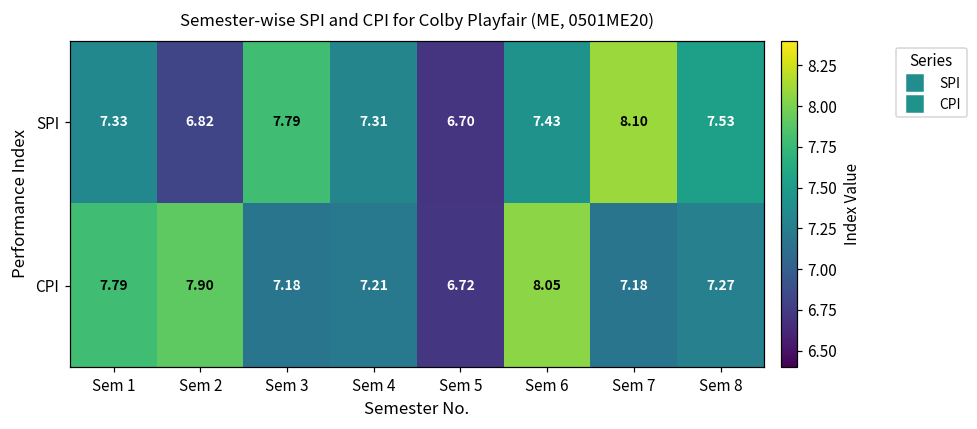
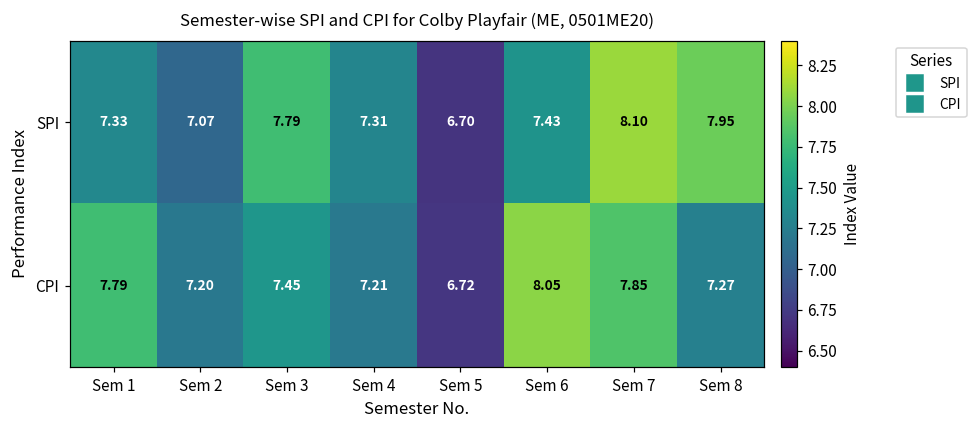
  {
    "SPI": {
      "Sem 1": 7.33,
-     "Sem 2": 6.82,
+     "Sem 2": 7.07,
      "Sem 3": 7.79,
      "Sem 4": 7.31,
      "Sem 5": 6.70,
      "Sem 6": 7.43,
      "Sem 7": 8.10,
-     "Sem 8": 7.53
+     "Sem 8": 7.95
    },
    "CPI": {
      "Sem 1": 7.79,
-     "Sem 2": 7.90,
-     "Sem 3": 7.18,
+     "Sem 2": 7.20,
+     "Sem 3": 7.45,
      "Sem 4": 7.21,
      "Sem 5": 6.72,
      "Sem 6": 8.05,
-     "Sem 7": 7.18,
+     "Sem 7": 7.85,
      "Sem 8": 7.27
    }
  }
